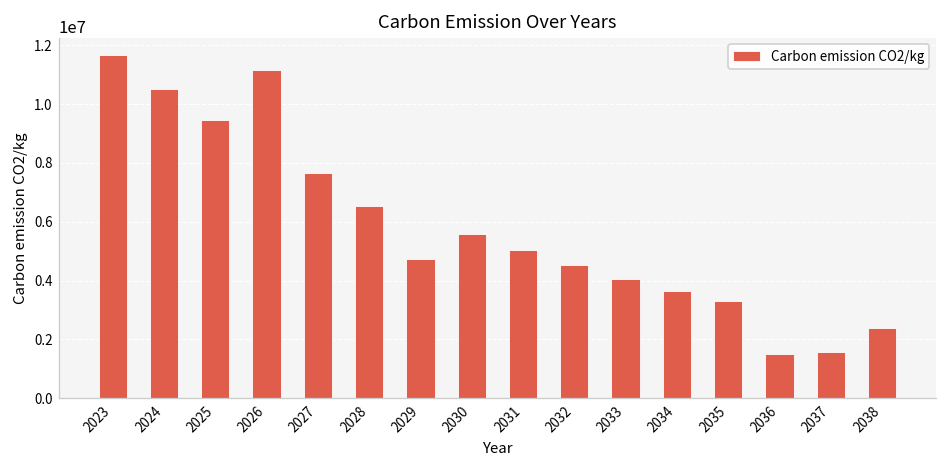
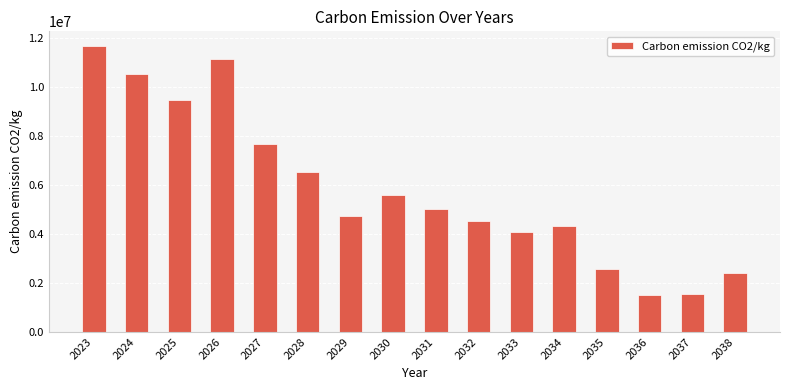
  {
    "2023": 11700000,
    "2024": 10500000,
    "2025": 9500000,
    "2026": 11100000,
    "2027": 7700000,
    "2028": 6500000,
    "2029": 4700000,
    "2030": 5600000,
    "2031": 5000000,
    "2032": 4500000,
    "2033": 4100000,
-   "2034": 3700000,
-   "2035": 3300000,
+   "2034": 4300000,
+   "2035": 2600000,
    "2036": 1500000,
    "2037": 1600000,
    "2038": 2400000
  }
